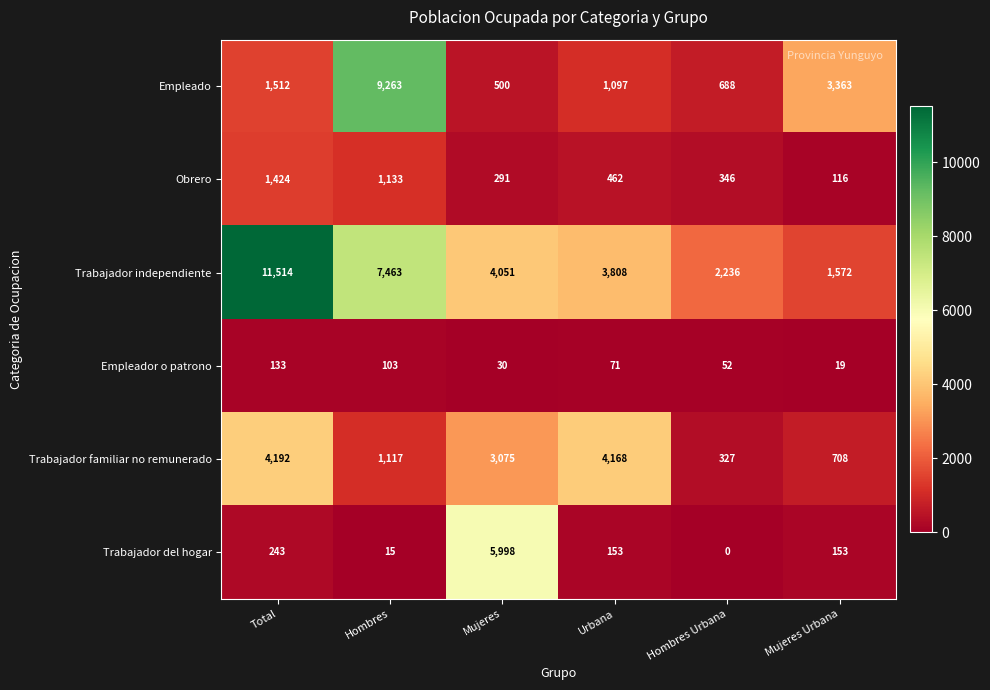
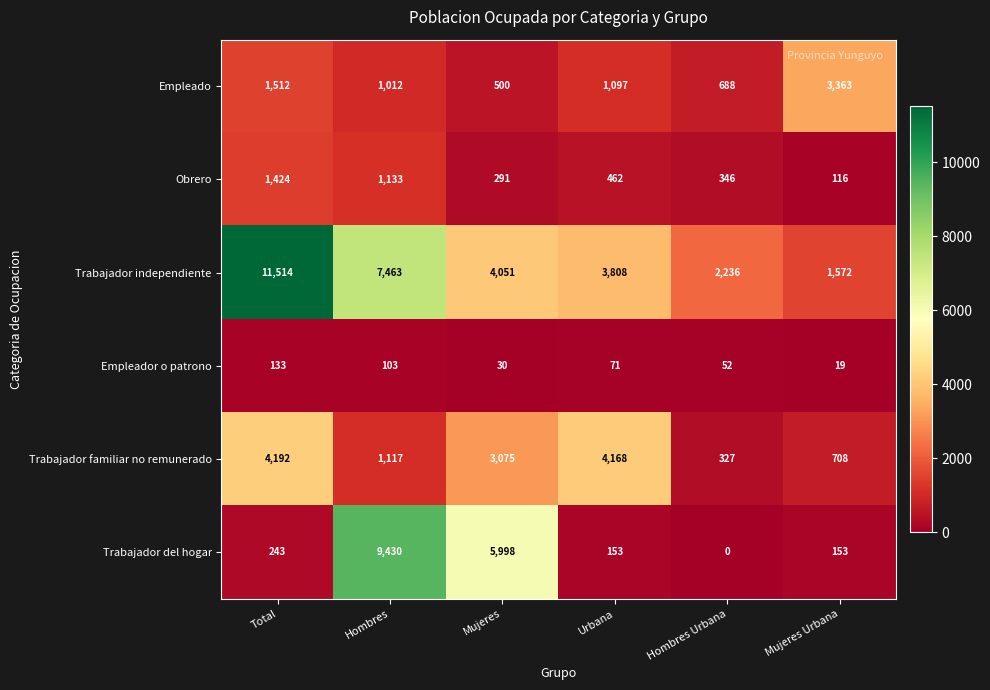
  {
    "Empleado": {
      "Total": "1,512",
-     "Hombres": "9,263",
+     "Hombres": "1,012",
      "Mujeres": "500",
      "Urbana": "1,097",
      "Hombres Urbana": "688"
    },
    "Obrero": {
      "Total": "1,424",
      "Hombres": "1,133",
      "Mujeres": "291",
      "Urbana": "462",
      "Hombres Urbana": "346",
      "Mujeres Urbana": "116"
    },
    "Trabajador independiente": {
      "Total": "11,514",
      "Hombres": "7,463",
      "Mujeres": "4,051",
      "Urbana": "3,808",
      "Hombres Urbana": "2,236",
      "Mujeres Urbana": "1,572"
    },
    "Empleador o patrono": {
      "Total": "133",
      "Hombres": "103",
      "Mujeres": "30",
      "Urbana": "71",
      "Hombres Urbana": "52",
      "Mujeres Urbana": "19"
    },
    "Trabajador familiar no remunerado": {
      "Total": "4,192",
      "Hombres": "1,117",
      "Mujeres": "3,075",
      "Urbana": "4,168",
      "Hombres Urbana": "327",
      "Mujeres Urbana": "708"
    },
    "Trabajador del hogar": {
      "Total": "243",
-     "Hombres": "15",
+     "Hombres": "9,430",
      "Mujeres": "5,998",
      "Urbana": "153",
      "Hombres Urbana": "0",
      "Mujeres Urbana": "153"
    }
  }
